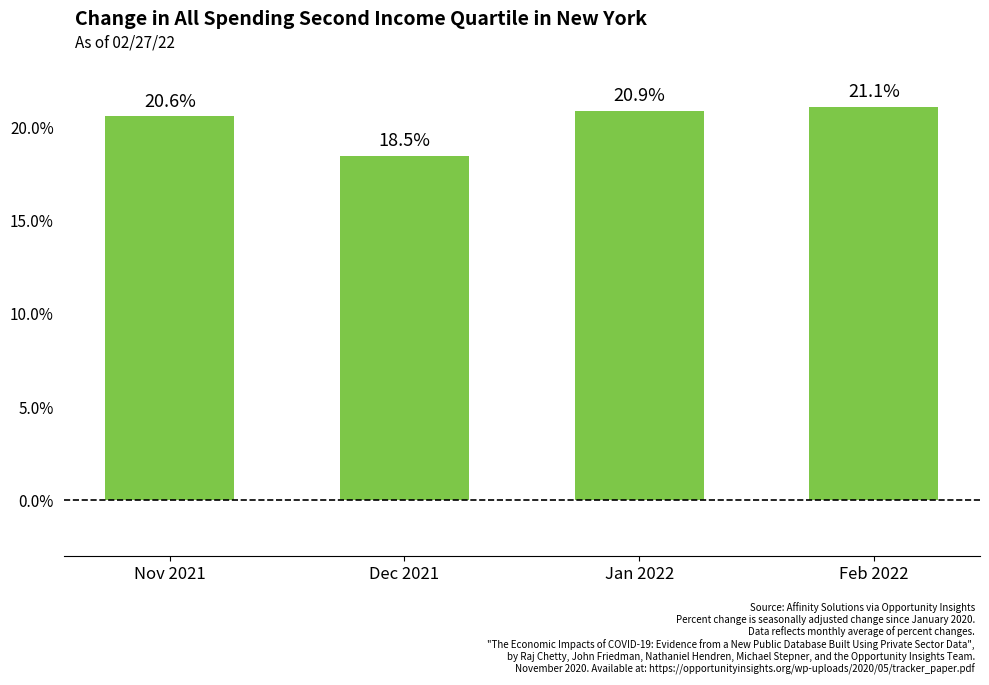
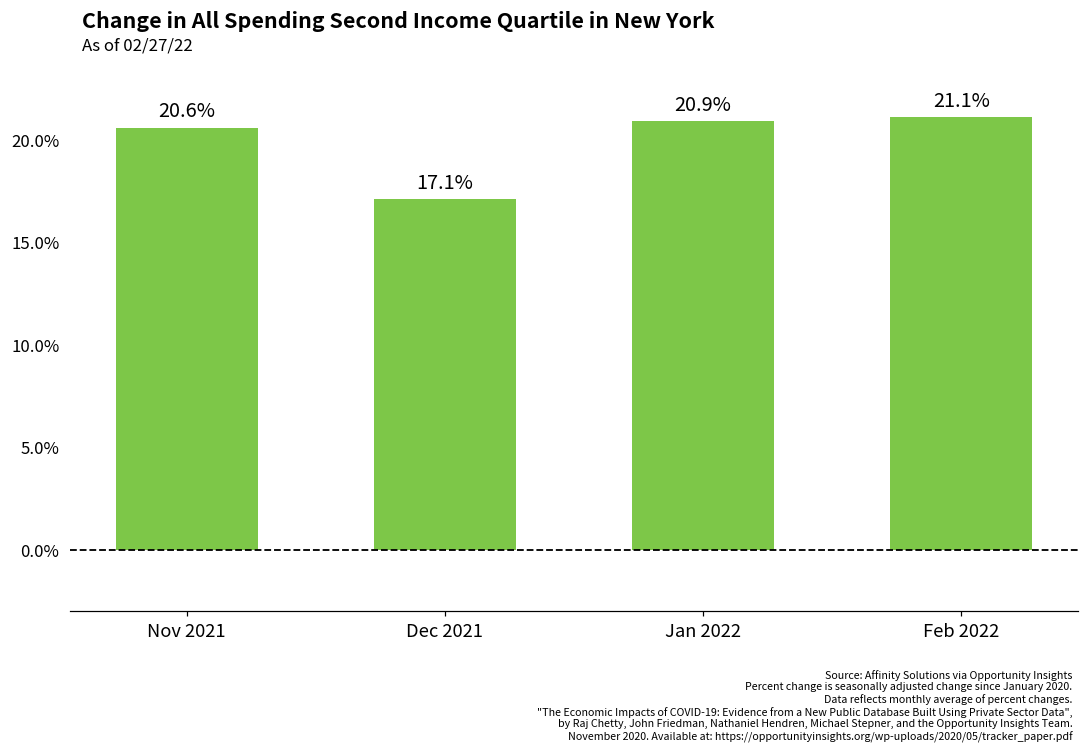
  {
    "Nov 2021": "20.6%",
-   "Dec 2021": "18.5%",
+   "Dec 2021": "17.1%",
    "Jan 2022": "20.9%",
    "Feb 2022": "21.1%"
  }
